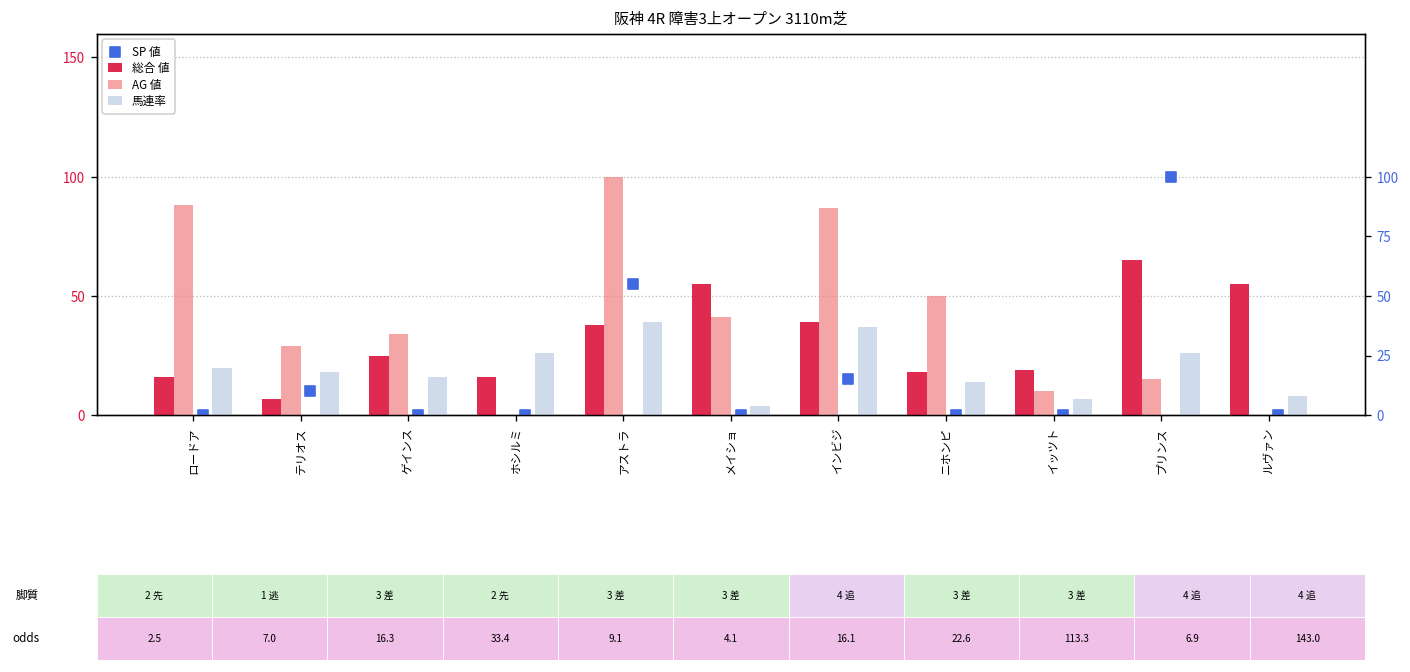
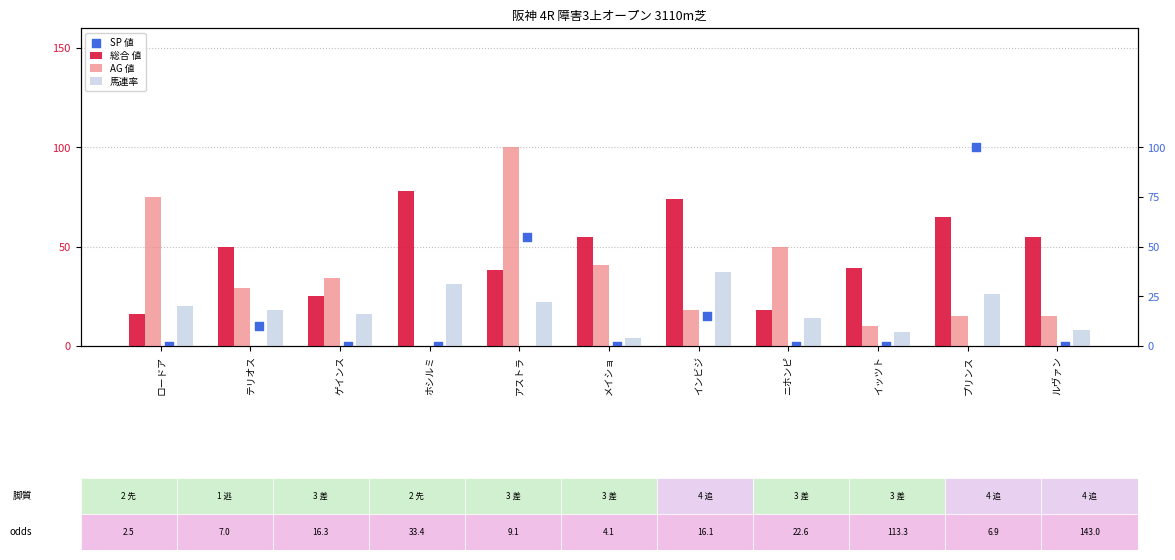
  {
    "総合 値": {
      "ロードア": 16,
-     "テリオス": 7,
+     "テリオス": 50,
      "ゲインス": 25,
-     "ホシルミ": 16,
+     "ホシルミ": 78,
      "アストラ": 38,
      "メイショ": 55,
-     "インビジ": 39,
+     "インビジ": 74,
      "ニホンピ": 18,
-     "イッツト": 19,
+     "イッツト": 39,
      "プリンス": 65,
      "ルヴァン": 55
    },
    "AG 値": {
-     "ロードア": 88,
+     "ロードア": 75,
      "テリオス": 29,
      "ゲインス": 34,
      "ホシルミ": 0,
      "アストラ": 100,
      "メイショ": 41,
-     "インビジ": 87,
+     "インビジ": 18,
      "ニホンピ": 50,
      "イッツト": 10,
      "プリンス": 15,
-     "ルヴァン": 0
+     "ルヴァン": 15
    },
    "馬連率": {
      "ロードア": 20,
      "テリオス": 18,
      "ゲインス": 16,
-     "ホシルミ": 26,
-     "アストラ": 39,
+     "ホシルミ": 31,
+     "アストラ": 22,
      "メイショ": 4,
      "インビジ": 37,
      "ニホンピ": 14,
      "イッツト": 7,
      "プリンス": 26,
      "ルヴァン": 8
    }
  }
